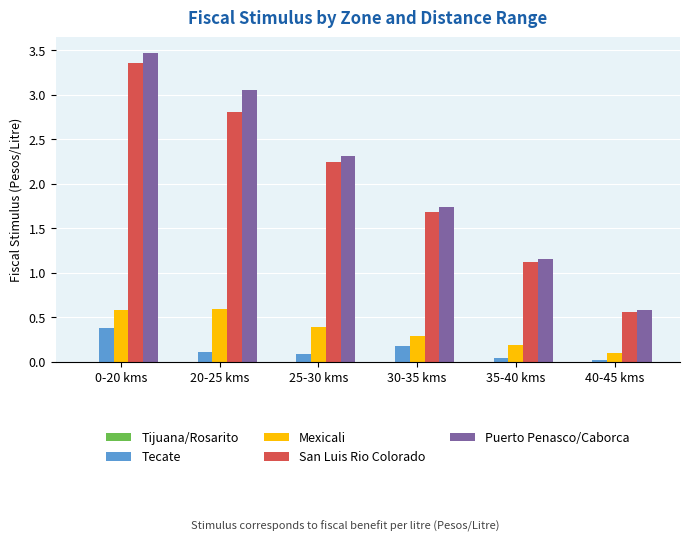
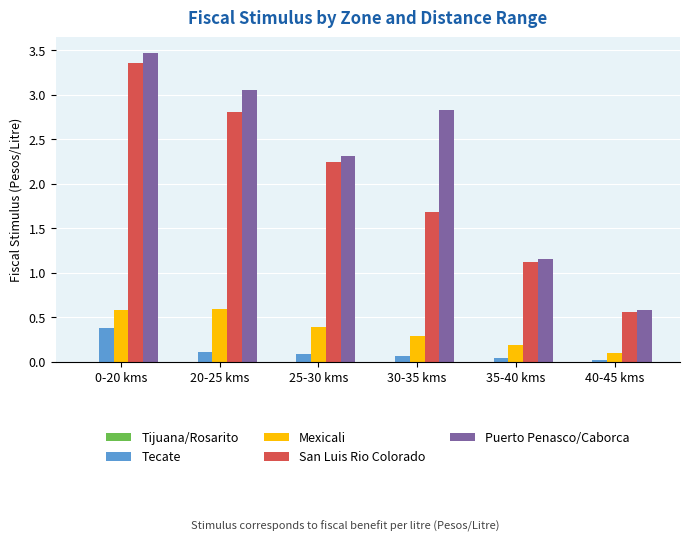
  {
    "Tijuana/Rosarito": {
      "0-20 kms": 0.0,
      "20-25 kms": 0.0,
      "25-30 kms": 0.0,
      "30-35 kms": 0.0,
      "35-40 kms": 0.0,
      "40-45 kms": 0.0
    },
    "Tecate": {
      "0-20 kms": 0.4,
      "20-25 kms": 0.1,
      "25-30 kms": 0.1,
-     "30-35 kms": 0.2,
+     "30-35 kms": 0.1,
      "35-40 kms": 0.0
    },
    "Mexicali": {
      "0-20 kms": 0.6,
      "20-25 kms": 0.6,
      "25-30 kms": 0.4,
      "30-35 kms": 0.3,
      "35-40 kms": 0.2,
      "40-45 kms": 0.1
    },
    "San Luis Rio Colorado": {
      "0-20 kms": 3.4,
      "20-25 kms": 2.8,
      "25-30 kms": 2.2,
      "30-35 kms": 1.7,
      "35-40 kms": 1.1,
      "40-45 kms": 0.6
    },
    "Puerto Penasco/Caborca": {
      "0-20 kms": 3.5,
      "20-25 kms": 3.1,
      "25-30 kms": 2.3,
-     "30-35 kms": 1.7,
+     "30-35 kms": 2.8,
      "35-40 kms": 1.2,
      "40-45 kms": 0.6
    }
  }
